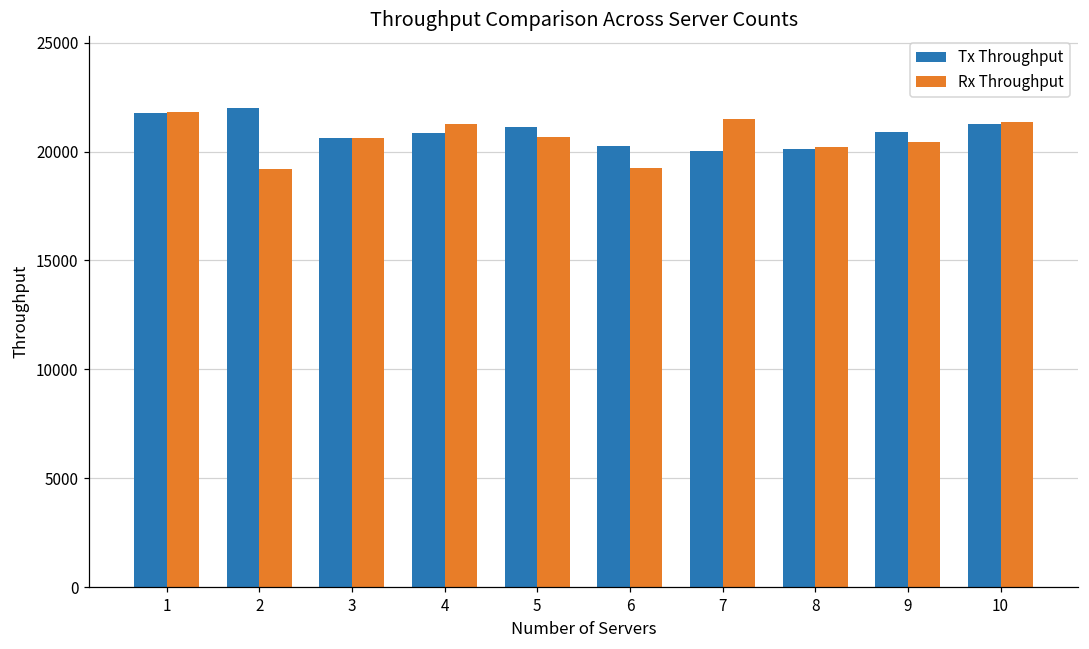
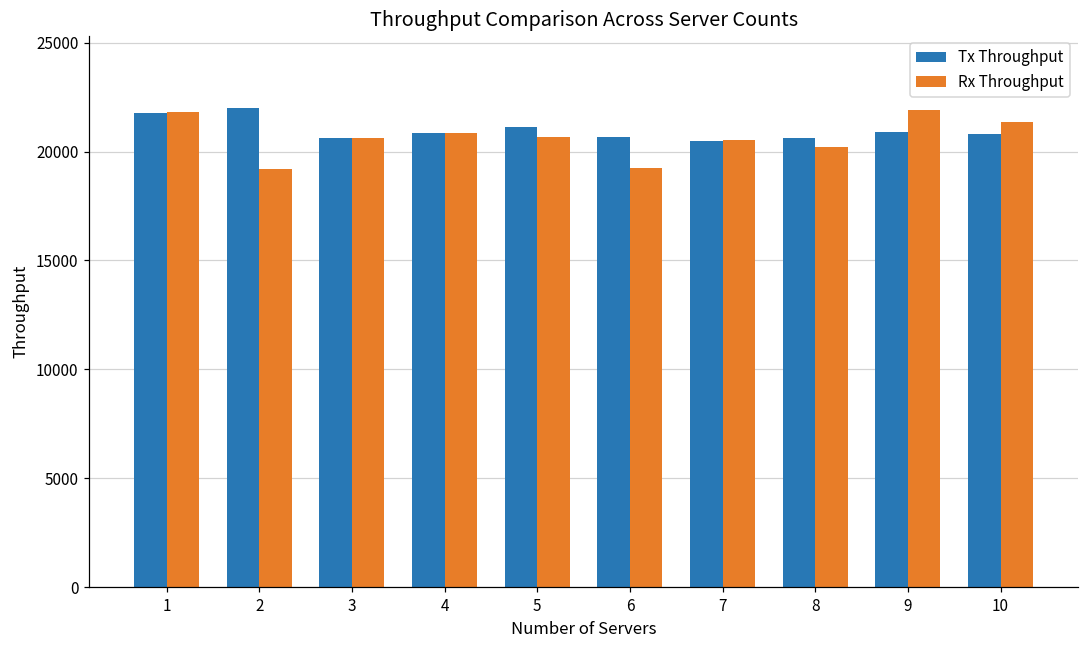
  {
    "Tx Throughput": {
      "1": 21800,
      "2": 22000,
      "3": 20600,
      "4": 20800,
      "5": 21100,
-     "6": 20200,
-     "7": 20000,
-     "8": 20100,
+     "6": 20700,
+     "7": 20500,
+     "8": 20600,
      "9": 20900,
-     "10": 21300
+     "10": 20800
    },
    "Rx Throughput": {
      "1": 21800,
      "2": 19200,
      "3": 20600,
-     "4": 21300,
+     "4": 20800,
      "5": 20700,
      "6": 19200,
-     "7": 21500,
+     "7": 20500,
      "8": 20200,
-     "9": 20400,
+     "9": 21900,
      "10": 21400
    }
  }
